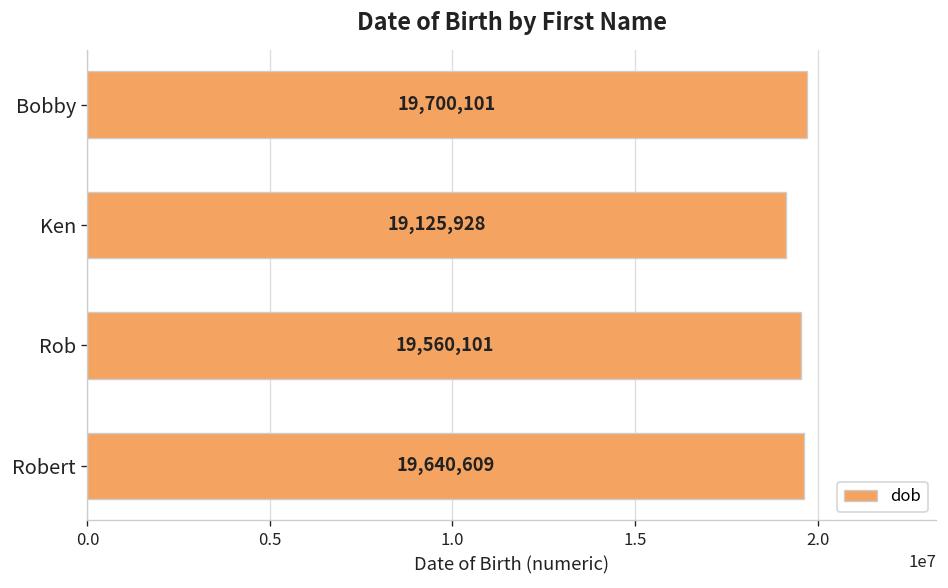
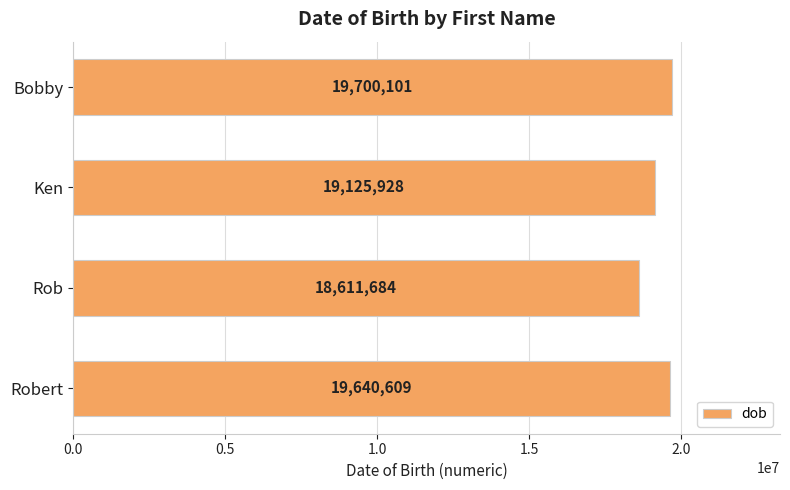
  {
    "Bobby": "19,700,101",
    "Ken": "19,125,928",
-   "Rob": "19,560,101",
+   "Rob": "18,611,684",
    "Robert": "19,640,609"
  }
